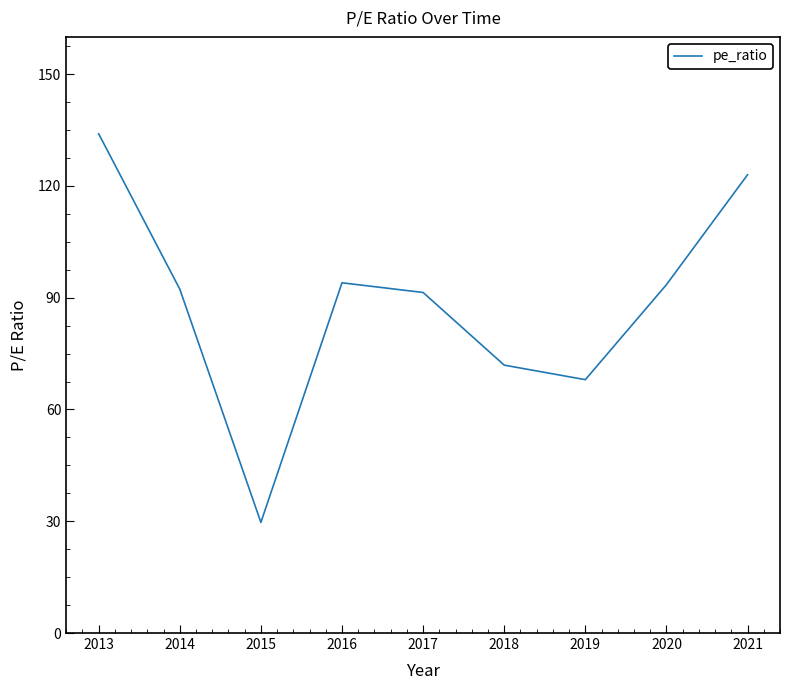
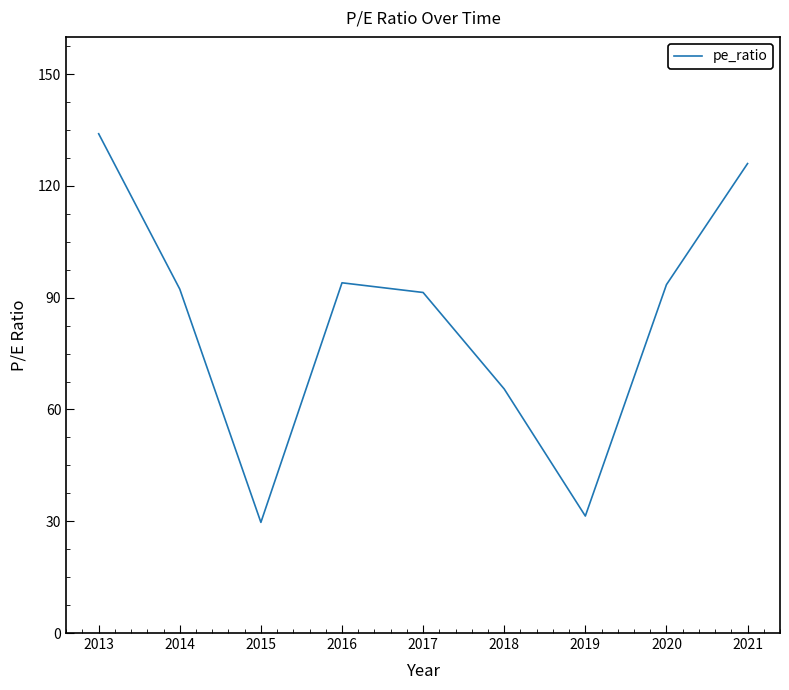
  {
    "2013": 134,
    "2014": 92,
    "2015": 30,
    "2016": 94,
    "2017": 91,
-   "2018": 72,
-   "2019": 68,
+   "2018": 66,
+   "2019": 31,
    "2020": 94,
-   "2021": 123
+   "2021": 126
  }
